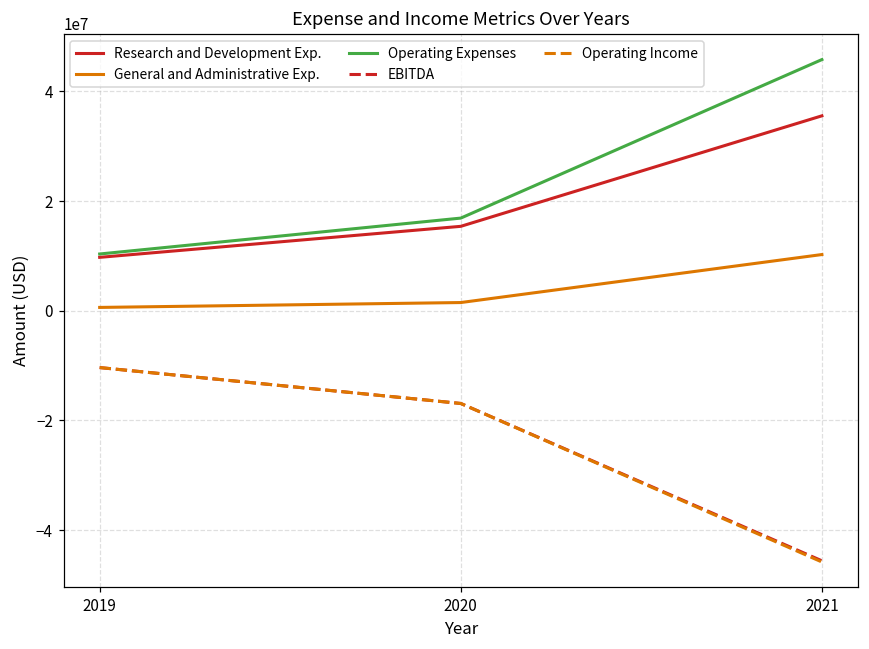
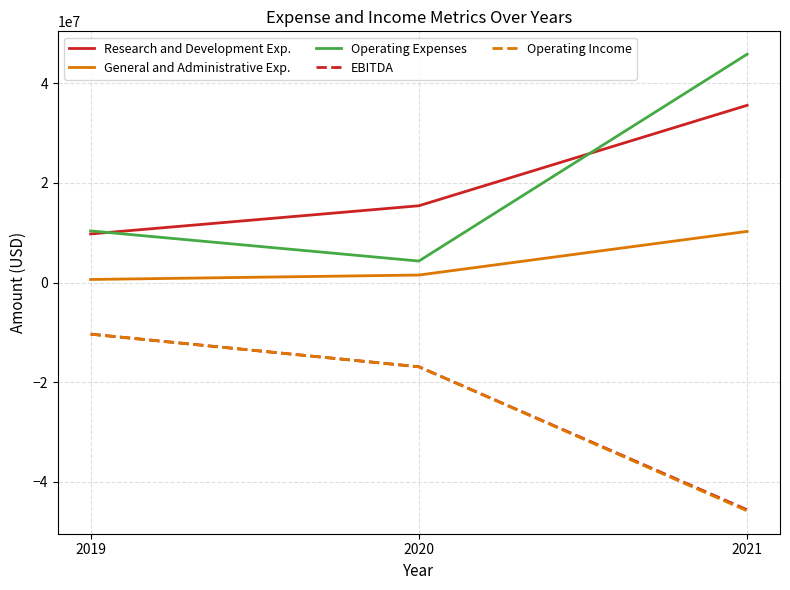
  {
    "Operating Expenses": {
      "2019": 10000000,
-     "2020": 17000000,
+     "2020": 4000000,
      "2021": 46000000
    }
  }
